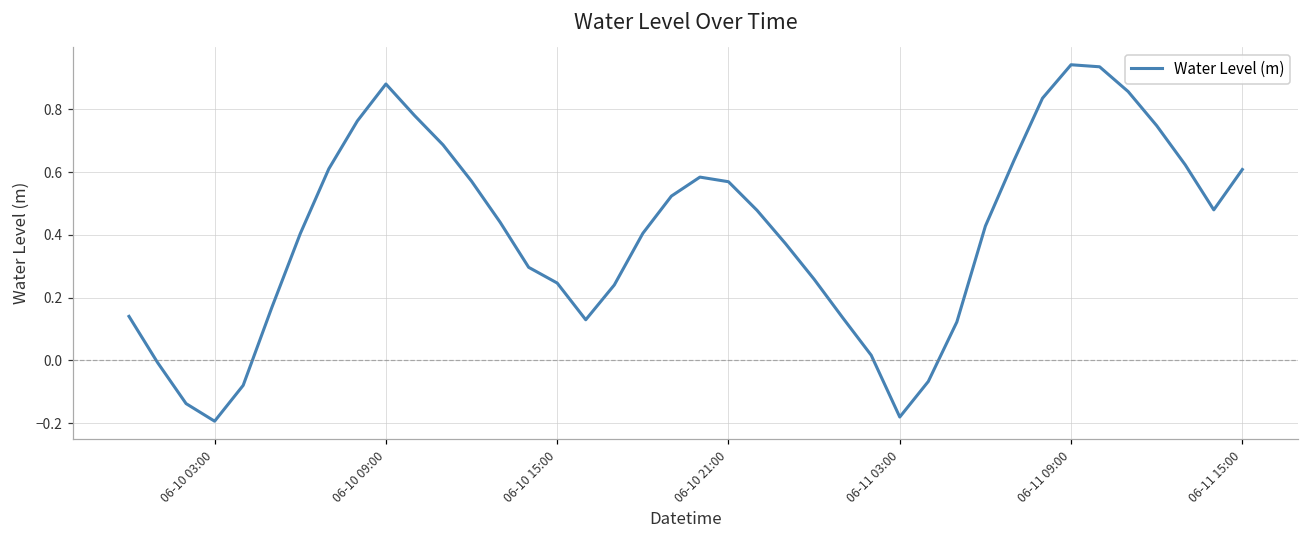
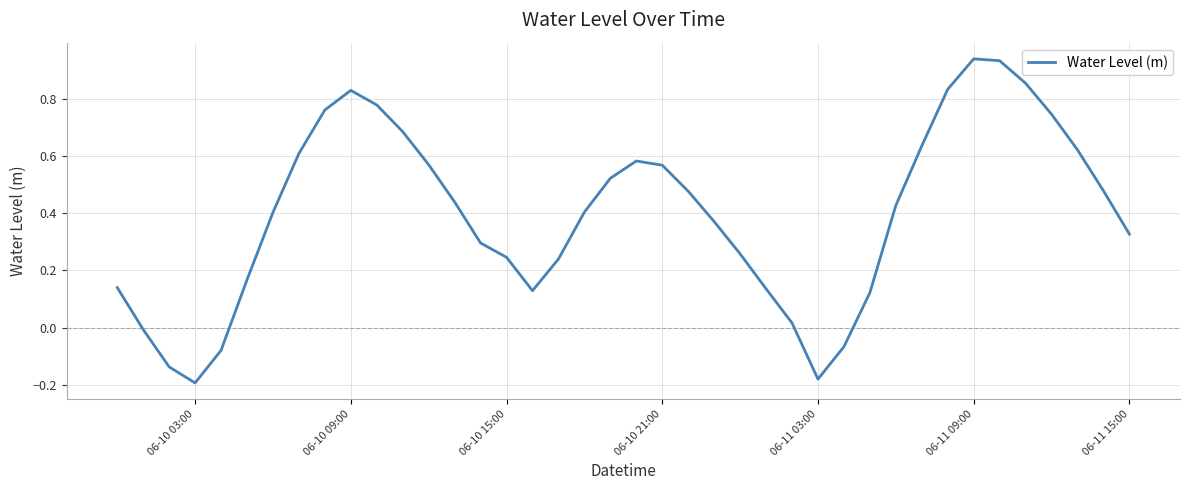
  {
    "06-10 03:00": -0.19,
-   "06-10 09:00": 0.88,
+   "06-10 09:00": 0.83,
    "06-10 15:00": 0.25,
    "06-10 21:00": 0.57,
    "06-11 03:00": -0.18,
    "06-11 09:00": 0.94,
-   "06-11 15:00": 0.61
+   "06-11 15:00": 0.33
  }
